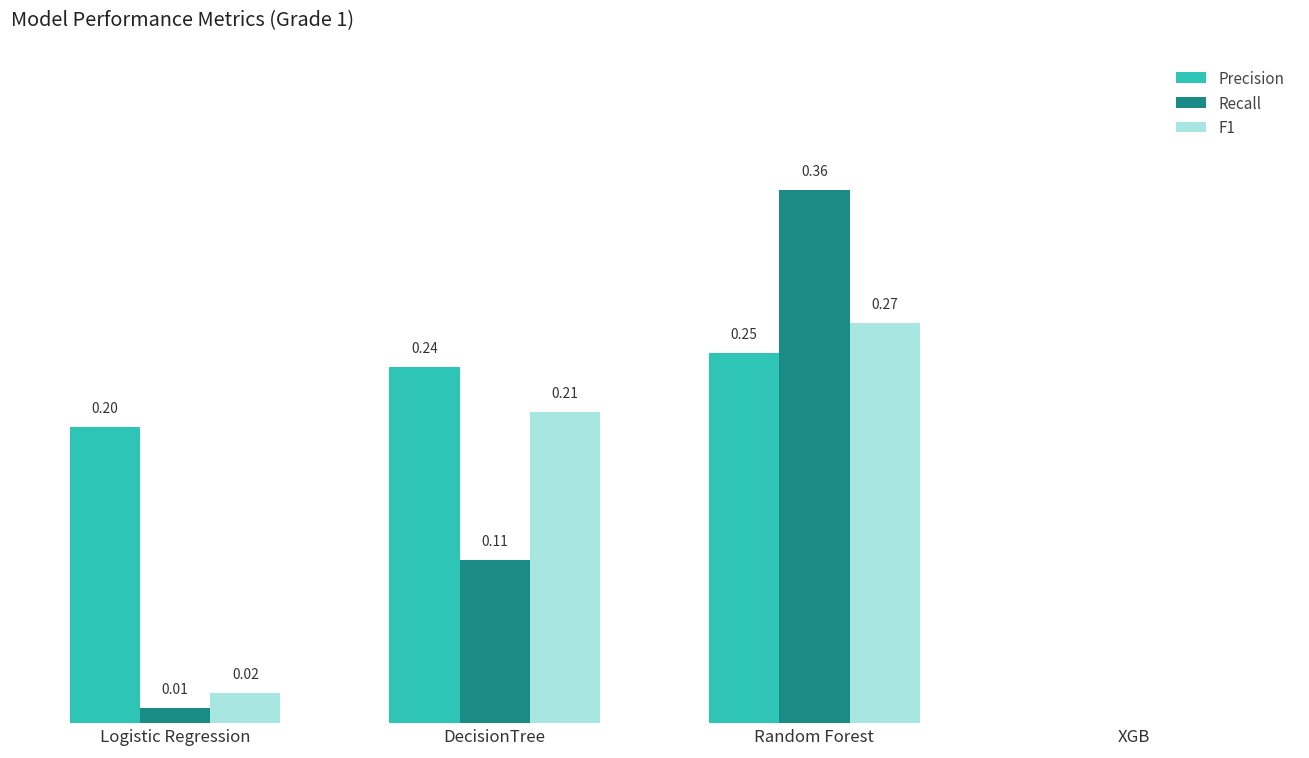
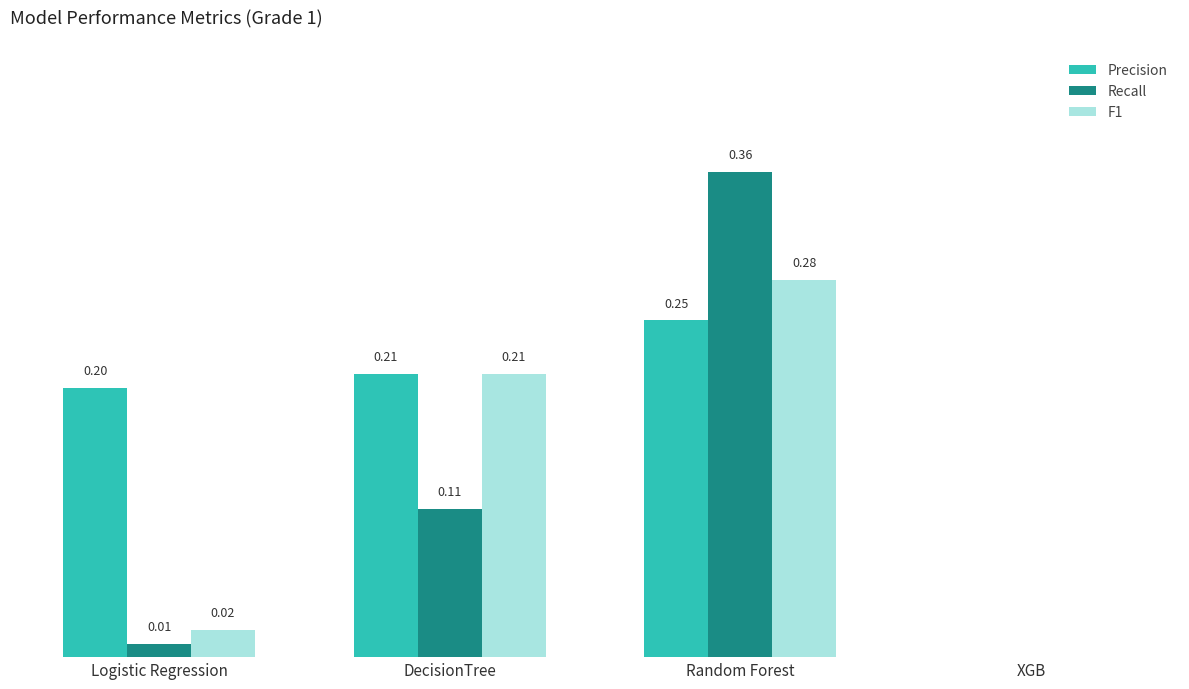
  {
    "Precision": {
      "Logistic Regression": 0.20,
-     "DecisionTree": 0.24,
+     "DecisionTree": 0.21,
      "Random Forest": 0.25
    },
    "Recall": {
      "Logistic Regression": 0.01,
      "DecisionTree": 0.11,
      "Random Forest": 0.36
    },
    "F1": {
      "Logistic Regression": 0.02,
      "DecisionTree": 0.21,
-     "Random Forest": 0.27
+     "Random Forest": 0.28
    }
  }
